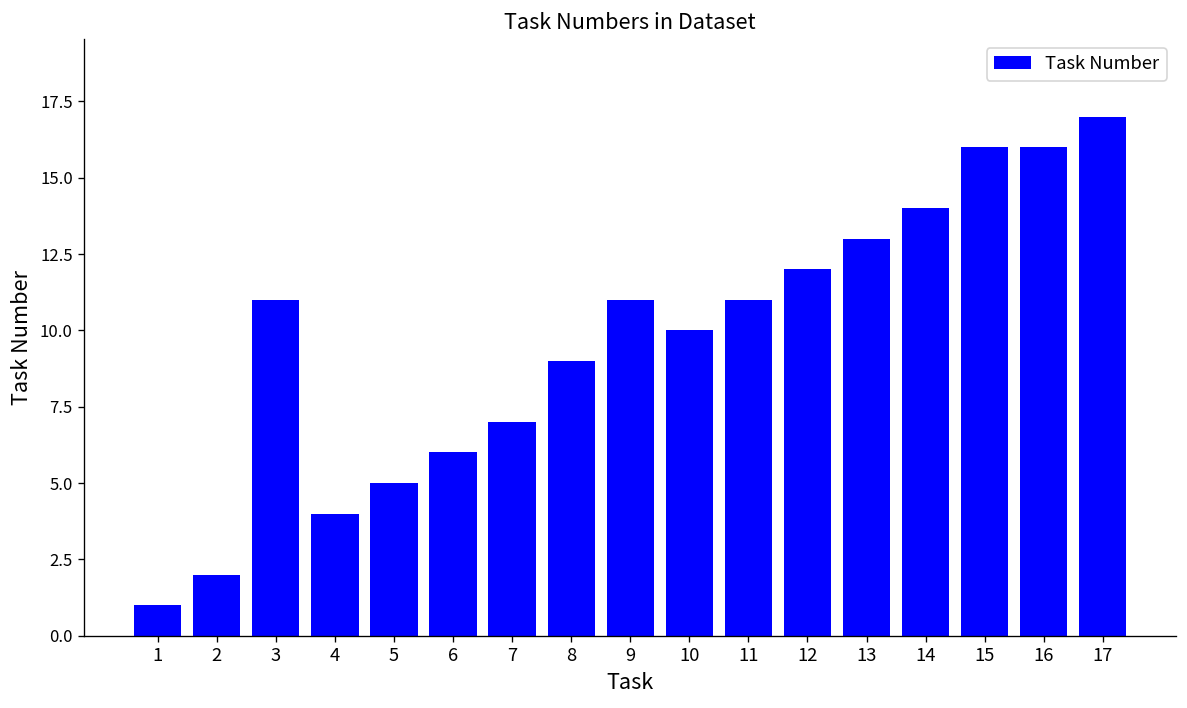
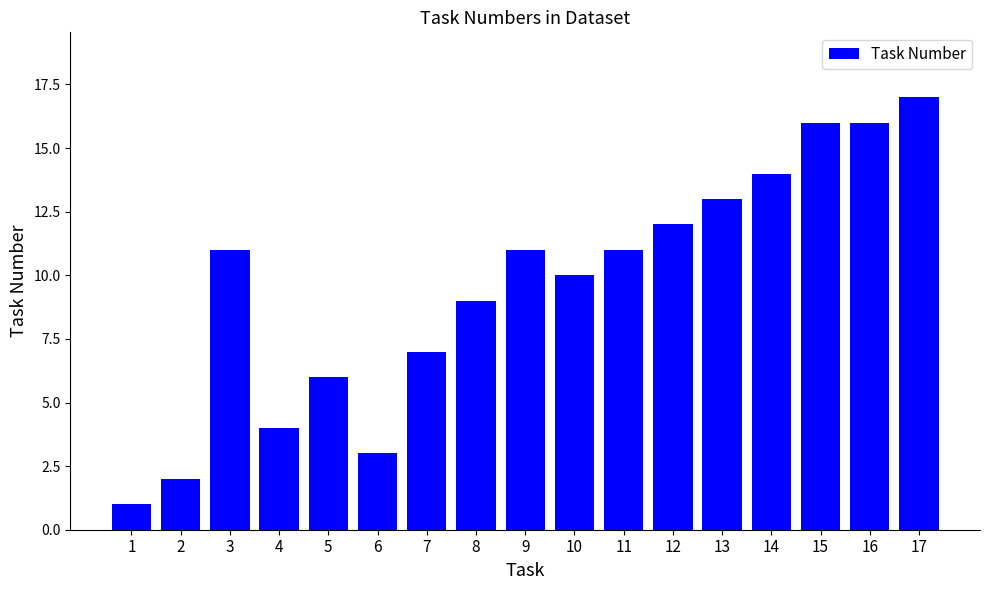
  {
    "1": 1,
    "2": 2,
    "3": 11,
    "4": 4,
-   "5": 5,
-   "6": 6,
+   "5": 6,
+   "6": 3,
    "7": 7,
    "8": 9,
    "9": 11,
    "10": 10,
    "11": 11,
    "12": 12,
    "13": 13,
    "14": 14,
    "15": 16,
    "16": 16,
    "17": 17
  }
